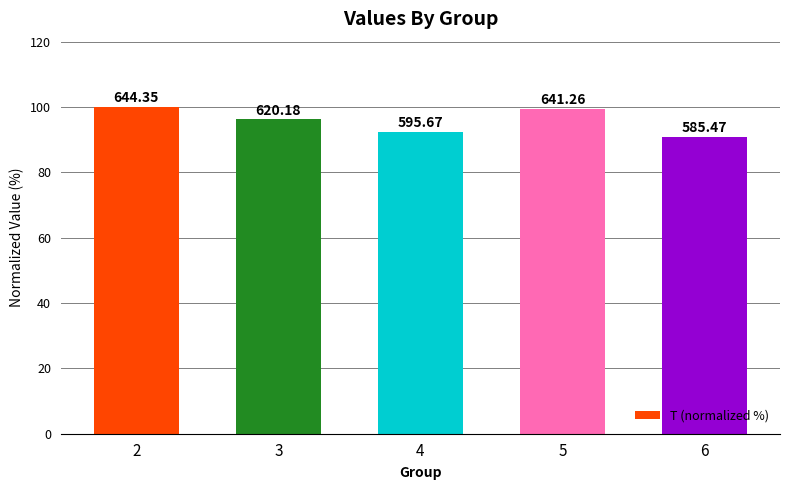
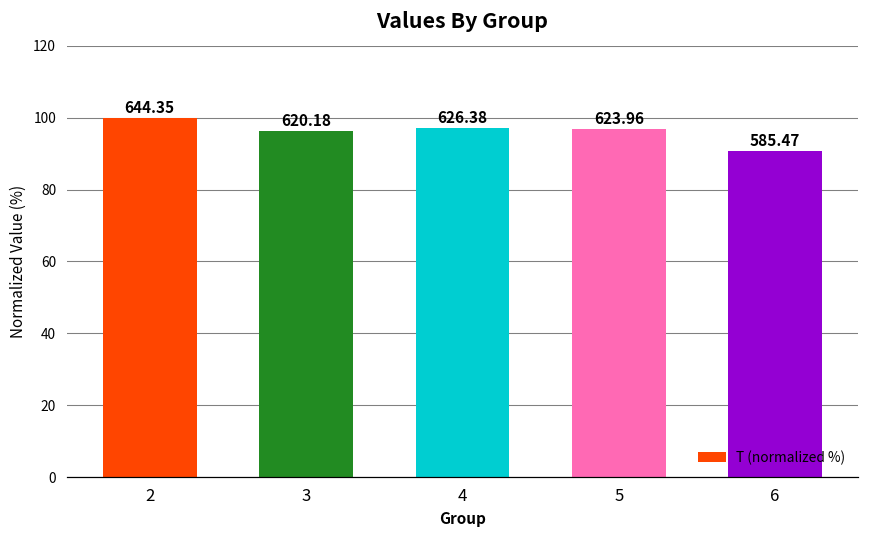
  {
-   "4": 595.67,
-   "5": 641.26
+   "4": 626.38,
+   "5": 623.96
  }
